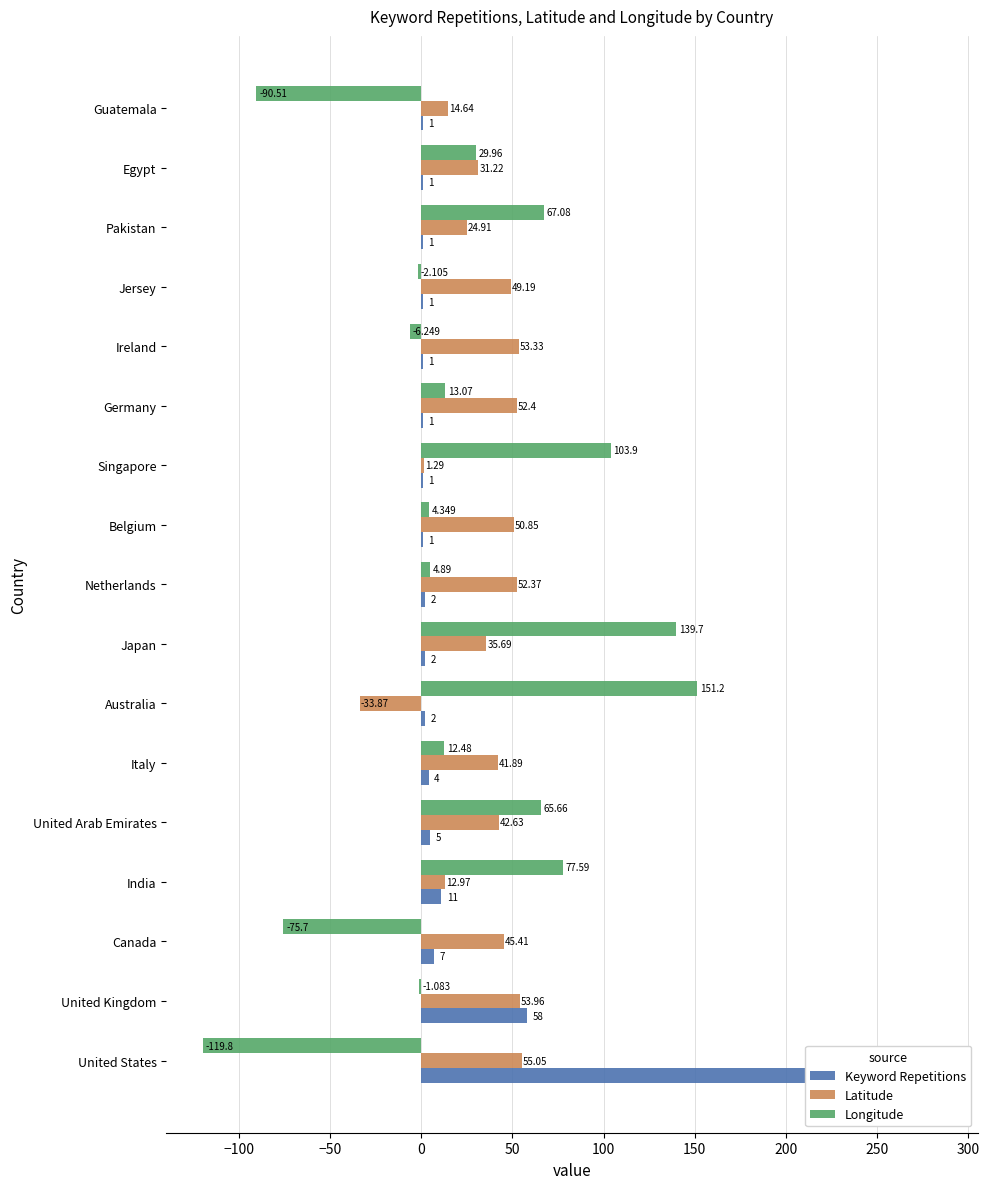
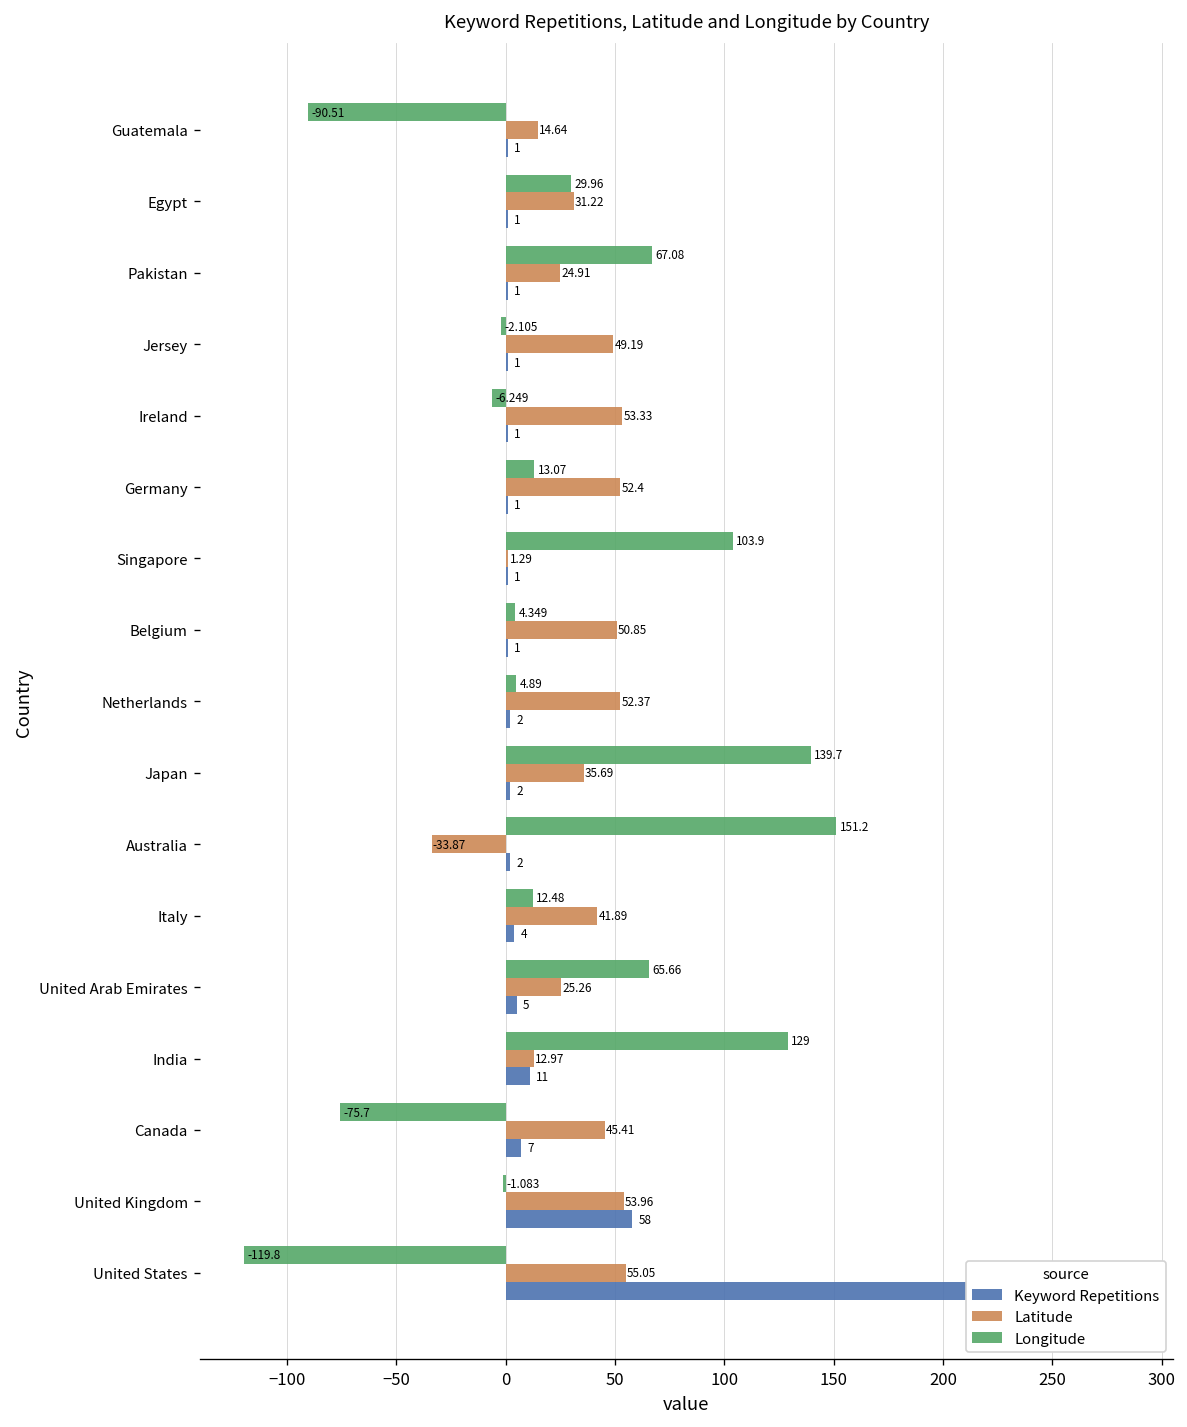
  {
    "Keyword Repetitions": {
      "Guatemala": 1,
      "Egypt": 1,
      "Pakistan": 1,
      "Jersey": 1,
      "Ireland": 1,
      "Germany": 1,
      "Singapore": 1,
      "Belgium": 1,
      "Netherlands": 2,
      "Japan": 2,
      "Australia": 2,
      "Italy": 4,
      "United Arab Emirates": 5,
      "India": 11,
      "Canada": 7,
      "United Kingdom": 58
    },
    "Latitude": {
      "Guatemala": 14.64,
      "Egypt": 31.22,
      "Pakistan": 24.91,
      "Jersey": 49.19,
      "Ireland": 53.33,
      "Germany": 52.4,
      "Singapore": 1.29,
      "Belgium": 50.85,
      "Netherlands": 52.37,
      "Japan": 35.69,
      "Australia": -33.87,
      "Italy": 41.89,
-     "United Arab Emirates": 42.63,
+     "United Arab Emirates": 25.26,
      "India": 12.97,
      "Canada": 45.41,
      "United Kingdom": 53.96,
      "United States": 55.05
    },
    "Longitude": {
      "Guatemala": -90.51,
      "Egypt": 29.96,
      "Pakistan": 67.08,
      "Jersey": -2.105,
      "Ireland": -6.249,
      "Germany": 13.07,
      "Singapore": 103.9,
      "Belgium": 4.349,
      "Netherlands": 4.89,
      "Japan": 139.7,
      "Australia": 151.2,
      "Italy": 12.48,
      "United Arab Emirates": 65.66,
-     "India": 77.59,
+     "India": 129,
      "Canada": -75.7,
      "United Kingdom": -1.083,
      "United States": -119.8
    }
  }
